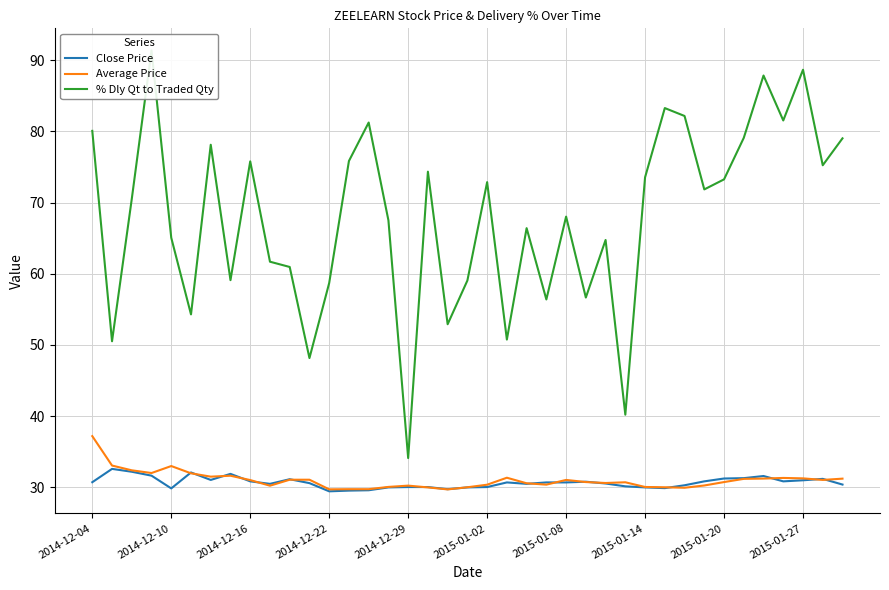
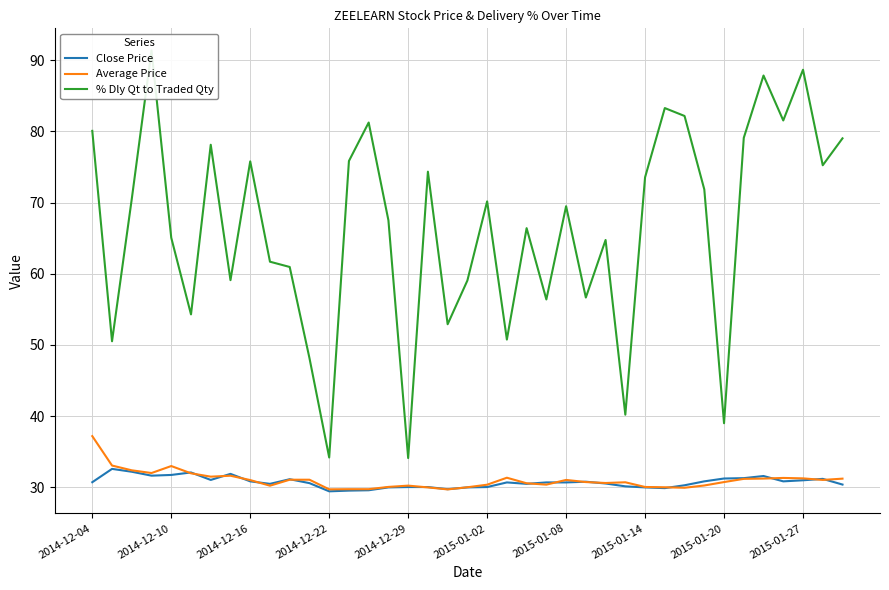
  {
    "Close Price": {
      "2014-12-04": 31,
-     "2014-12-10": 30,
+     "2014-12-10": 32,
      "2015-01-20": 31
    },
    "Average Price": {
      "2014-12-04": 37,
      "2014-12-10": 33,
      "2015-01-20": 31
    },
    "% Dly Qt to Traded Qty": {
      "2014-12-04": 80,
      "2014-12-10": 65,
      "2014-12-16": 76,
-     "2014-12-22": 59,
+     "2014-12-22": 34,
      "2014-12-29": 34,
-     "2015-01-02": 73,
-     "2015-01-08": 68,
+     "2015-01-02": 70,
+     "2015-01-08": 69,
      "2015-01-14": 74,
-     "2015-01-20": 73,
+     "2015-01-20": 39,
      "2015-01-27": 89
    }
  }
